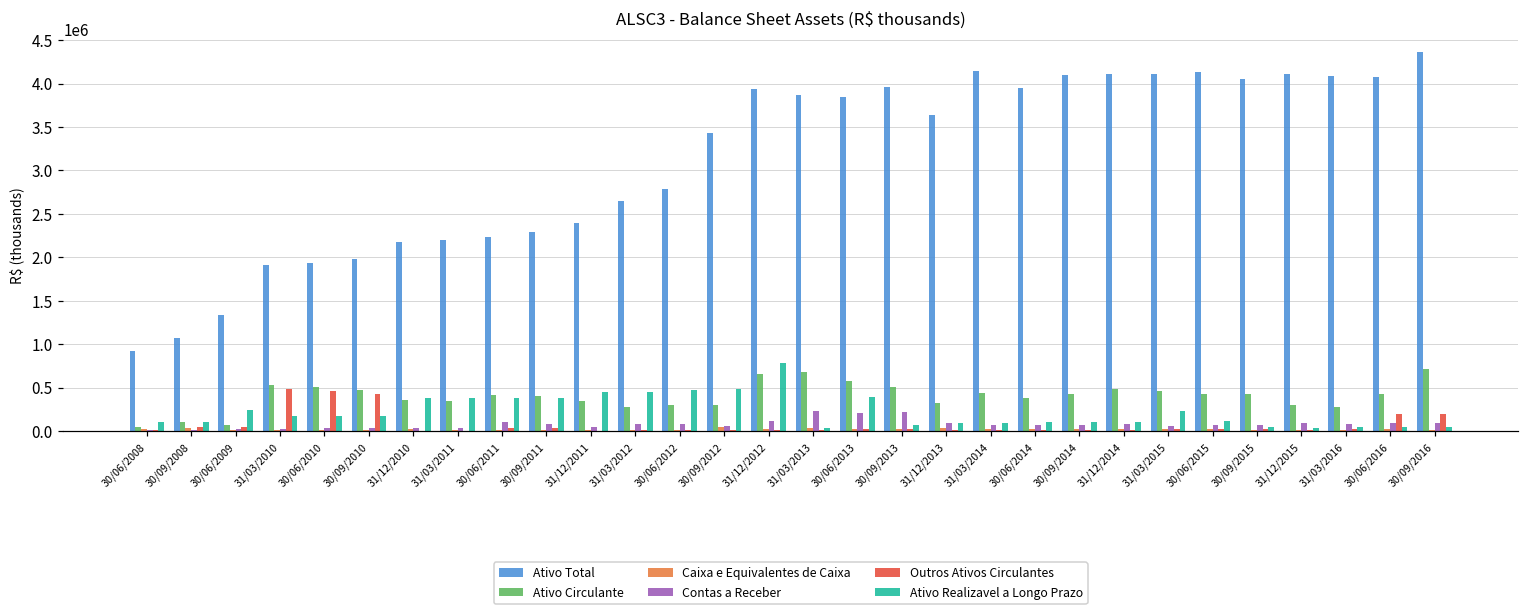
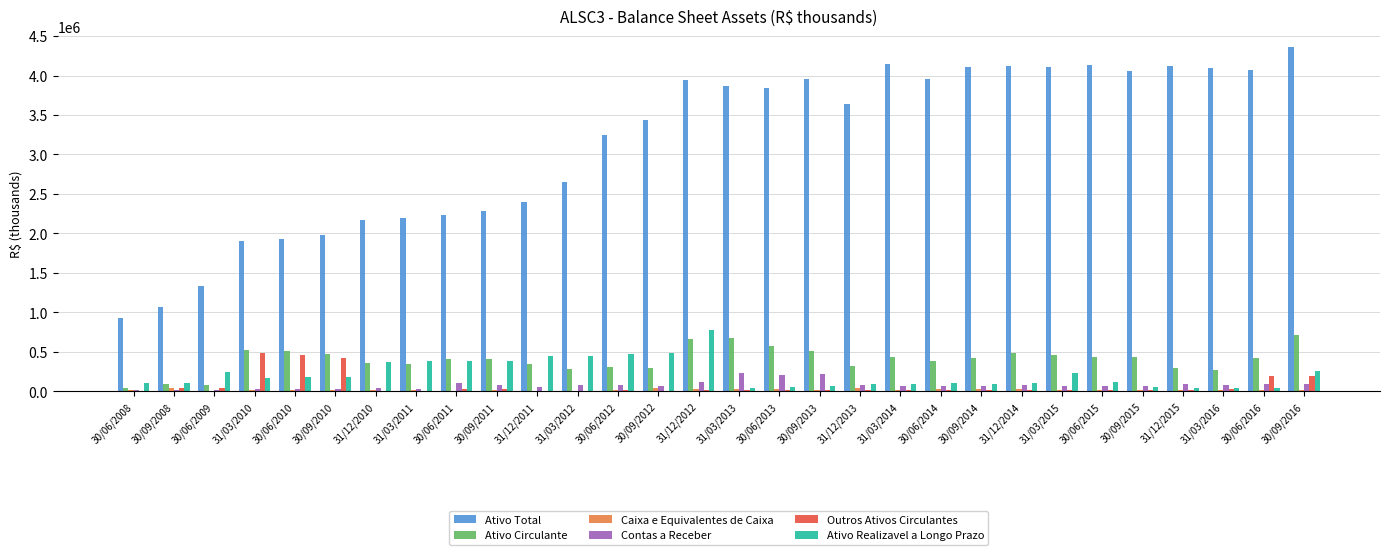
  {
    "Ativo Total": {
      "30/06/2008": 900000,
      "30/09/2008": 1100000,
      "30/06/2009": 1300000,
      "31/03/2010": 1900000,
      "30/06/2010": 1900000,
      "30/09/2010": 2000000,
      "31/12/2010": 2200000,
      "31/03/2011": 2200000,
      "30/06/2011": 2200000,
      "30/09/2011": 2300000,
      "31/12/2011": 2400000,
      "31/03/2012": 2700000,
-     "30/06/2012": 2800000,
+     "30/06/2012": 3200000,
      "30/09/2012": 3400000,
      "31/12/2012": 3900000,
      "31/03/2013": 3900000,
      "30/06/2013": 3800000,
      "30/09/2013": 4000000,
      "31/12/2013": 3600000,
      "31/03/2014": 4100000,
      "30/06/2014": 4000000,
      "30/09/2014": 4100000,
      "31/12/2014": 4100000,
      "31/03/2015": 4100000,
      "30/06/2015": 4100000,
      "30/09/2015": 4100000,
      "31/12/2015": 4100000,
      "31/03/2016": 4100000,
      "30/06/2016": 4100000,
      "30/09/2016": 4400000
    },
    "Ativo Circulante": {
      "30/06/2008": 0,
      "30/09/2008": 100000,
      "30/06/2009": 100000,
      "31/03/2010": 500000,
      "30/06/2010": 500000,
      "30/09/2010": 500000,
      "31/12/2010": 400000,
      "31/03/2011": 300000,
      "30/06/2011": 400000,
      "30/09/2011": 400000,
      "31/12/2011": 300000,
      "31/03/2012": 300000,
      "30/06/2012": 300000,
      "30/09/2012": 300000,
      "31/12/2012": 700000,
      "31/03/2013": 700000,
      "30/06/2013": 600000,
      "30/09/2013": 500000,
      "31/12/2013": 300000,
      "31/03/2014": 400000,
      "30/06/2014": 400000,
      "30/09/2014": 400000,
      "31/12/2014": 500000,
      "31/03/2015": 500000,
      "30/06/2015": 400000,
      "30/09/2015": 400000,
      "31/12/2015": 300000,
      "31/03/2016": 300000,
      "30/06/2016": 400000,
      "30/09/2016": 700000
    },
    "Contas a Receber": {
      "30/09/2010": 0,
      "31/12/2010": 0,
      "31/03/2011": 0,
      "30/06/2011": 100000,
      "30/09/2011": 100000,
      "31/12/2011": 100000,
      "31/03/2012": 100000,
      "30/06/2012": 100000,
      "30/09/2012": 100000,
      "31/12/2012": 100000,
      "31/03/2013": 200000,
      "30/06/2013": 200000,
      "30/09/2013": 200000,
      "31/12/2013": 100000,
      "31/03/2014": 100000,
      "30/06/2014": 100000,
      "30/09/2014": 100000,
      "31/12/2014": 100000,
      "31/03/2015": 100000,
      "30/06/2015": 100000,
      "30/09/2015": 100000,
      "31/12/2015": 100000,
      "31/03/2016": 100000,
      "30/06/2016": 100000,
      "30/09/2016": 100000
    },
    "Ativo Realizavel a Longo Prazo": {
      "30/06/2008": 100000,
      "30/09/2008": 100000,
      "30/06/2009": 200000,
      "31/03/2010": 200000,
      "30/06/2010": 200000,
      "30/09/2010": 200000,
      "31/12/2010": 400000,
      "31/03/2011": 400000,
      "30/06/2011": 400000,
      "30/09/2011": 400000,
      "31/12/2011": 400000,
      "31/03/2012": 400000,
      "30/06/2012": 500000,
      "30/09/2012": 500000,
      "31/12/2012": 800000,
      "31/03/2013": 0,
-     "30/06/2013": 400000,
+     "30/06/2013": 100000,
      "30/09/2013": 100000,
      "31/12/2013": 100000,
      "31/03/2014": 100000,
      "30/06/2014": 100000,
      "30/09/2014": 100000,
      "31/12/2014": 100000,
      "31/03/2015": 200000,
      "30/06/2015": 100000,
      "30/09/2015": 0,
      "31/12/2015": 0,
      "31/03/2016": 0,
      "30/06/2016": 0,
-     "30/09/2016": 0
+     "30/09/2016": 300000
    }
  }
